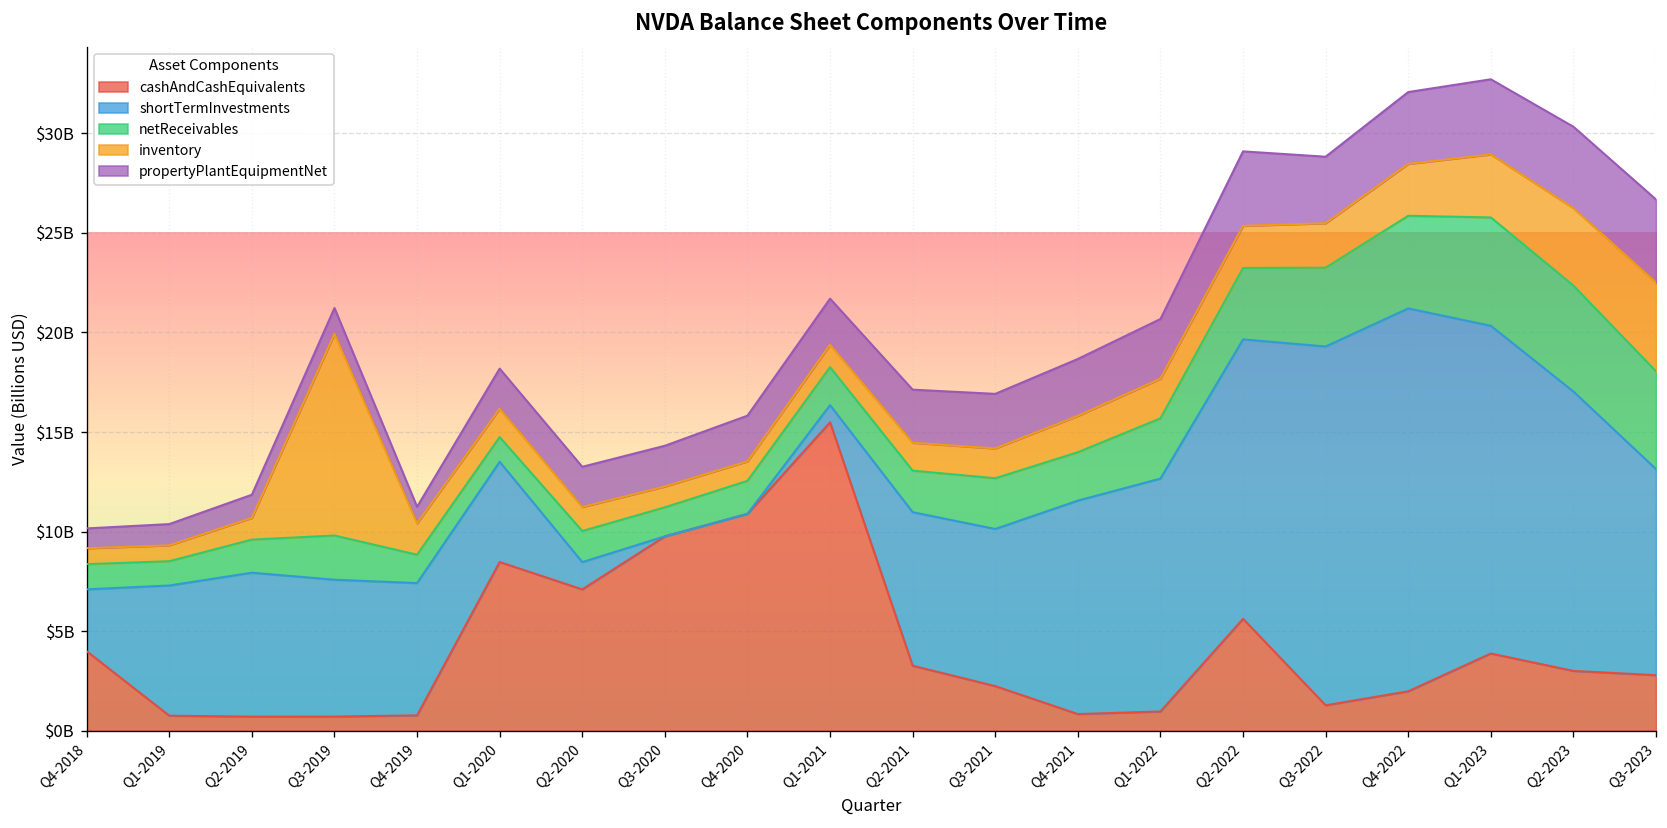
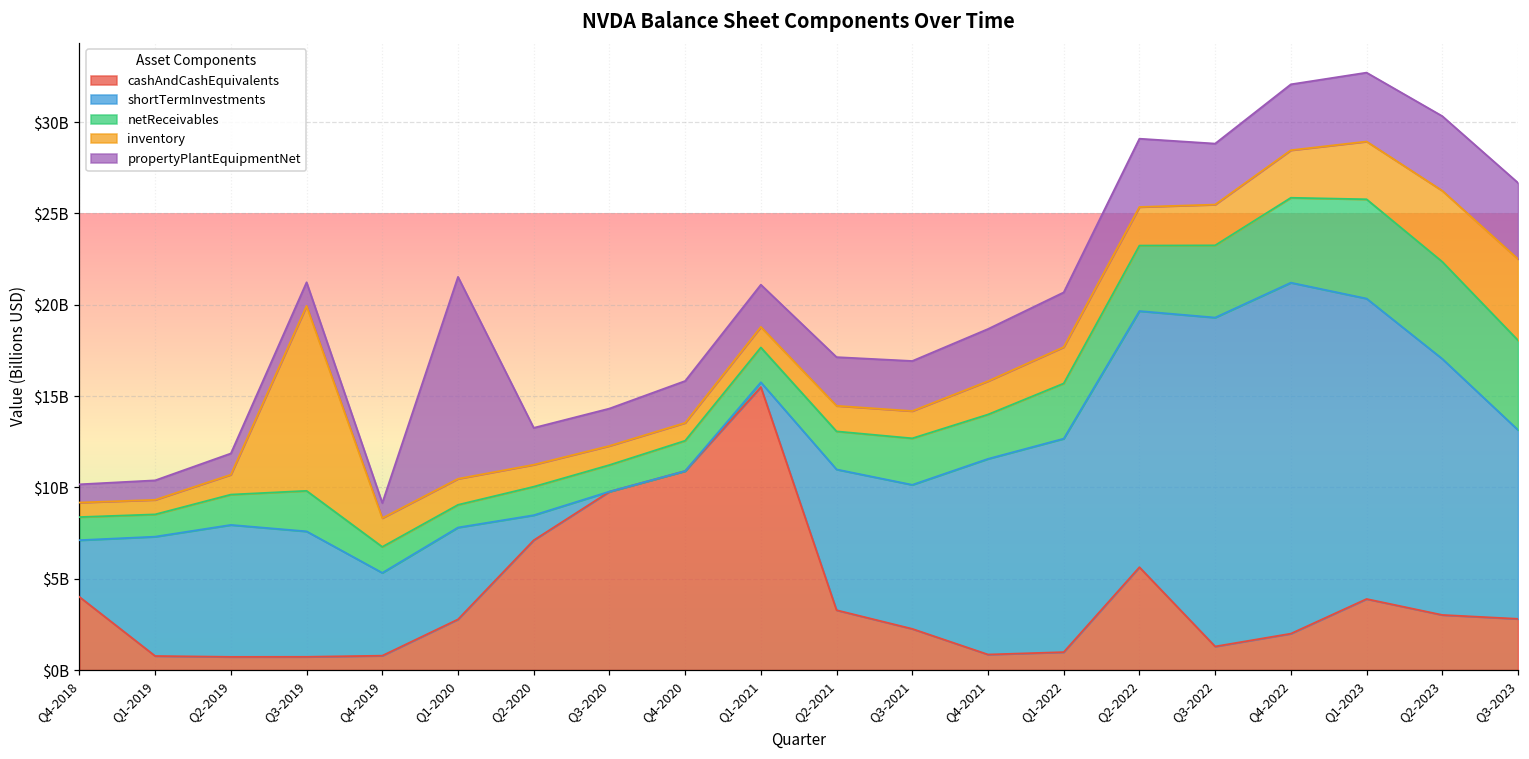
  {
    "cashAndCashEquivalents": {
      "Q4-2018": "$4000000000",
      "Q1-2019": "$800000000",
      "Q2-2019": "$700000000",
      "Q3-2019": "$700000000",
      "Q4-2019": "$800000000",
-     "Q1-2020": "$8500000000",
+     "Q1-2020": "$2800000000",
      "Q2-2020": "$7100000000",
      "Q1-2021": "$15500000000",
      "Q2-2021": "$3300000000",
      "Q3-2021": "$2300000000",
      "Q4-2021": "$800000000",
      "Q1-2022": "$1000000000",
      "Q2-2022": "$5600000000",
      "Q3-2022": "$1300000000",
      "Q4-2022": "$2000000000",
      "Q1-2023": "$3900000000",
      "Q2-2023": "$3000000000",
      "Q3-2023": "$2800000000"
    },
    "shortTermInvestments": {
      "Q4-2018": "$3100000000",
      "Q1-2019": "$6500000000",
      "Q2-2019": "$7200000000",
      "Q3-2019": "$6900000000",
-     "Q4-2019": "$6600000000",
+     "Q4-2019": "$4500000000",
      "Q1-2020": "$5000000000",
      "Q2-2020": "$1400000000",
-     "Q1-2021": "$900000000",
+     "Q1-2021": "$300000000",
      "Q2-2021": "$7700000000",
      "Q3-2021": "$7900000000",
      "Q4-2021": "$10700000000",
      "Q1-2022": "$11700000000",
      "Q2-2022": "$14000000000",
      "Q3-2022": "$18000000000",
      "Q4-2022": "$19200000000",
      "Q1-2023": "$16500000000",
      "Q2-2023": "$14000000000",
      "Q3-2023": "$10300000000"
    },
    "netReceivables": {
      "Q4-2018": "$1300000000",
      "Q1-2019": "$1200000000",
      "Q2-2019": "$1700000000",
      "Q3-2019": "$2200000000",
      "Q4-2019": "$1400000000",
      "Q1-2020": "$1200000000",
      "Q2-2020": "$1600000000",
      "Q3-2020": "$1500000000",
      "Q4-2020": "$1700000000",
      "Q1-2021": "$1900000000",
      "Q2-2021": "$2100000000",
      "Q3-2021": "$2500000000",
      "Q4-2021": "$2400000000",
      "Q1-2022": "$3000000000",
      "Q2-2022": "$3600000000",
      "Q3-2022": "$4000000000",
      "Q4-2022": "$4700000000",
      "Q1-2023": "$5400000000",
      "Q2-2023": "$5300000000",
      "Q3-2023": "$4900000000"
    },
    "inventory": {
      "Q4-2018": "$800000000",
      "Q1-2019": "$800000000",
      "Q2-2019": "$1100000000",
      "Q3-2019": "$10100000000",
      "Q4-2019": "$1600000000",
      "Q1-2020": "$1400000000",
      "Q2-2020": "$1200000000",
      "Q3-2020": "$1000000000",
      "Q4-2020": "$1000000000",
      "Q1-2021": "$1100000000",
      "Q2-2021": "$1400000000",
      "Q3-2021": "$1500000000",
      "Q4-2021": "$1800000000",
      "Q1-2022": "$2000000000",
      "Q2-2022": "$2100000000",
      "Q3-2022": "$2200000000",
      "Q4-2022": "$2600000000",
      "Q1-2023": "$3200000000",
      "Q2-2023": "$3900000000",
      "Q3-2023": "$4500000000"
    },
    "propertyPlantEquipmentNet": {
      "Q4-2018": "$1000000000",
      "Q1-2019": "$1100000000",
      "Q2-2019": "$1200000000",
      "Q3-2019": "$1300000000",
      "Q4-2019": "$800000000",
-     "Q1-2020": "$2000000000",
+     "Q1-2020": "$11100000000",
      "Q2-2020": "$2000000000",
      "Q3-2020": "$2000000000",
      "Q4-2020": "$2300000000",
      "Q1-2021": "$2300000000",
      "Q2-2021": "$2700000000",
      "Q3-2021": "$2700000000",
      "Q4-2021": "$2900000000",
      "Q1-2022": "$3000000000",
      "Q2-2022": "$3700000000",
      "Q3-2022": "$3300000000",
      "Q4-2022": "$3600000000",
      "Q1-2023": "$3800000000",
      "Q2-2023": "$4100000000",
      "Q3-2023": "$4200000000"
    }
  }
